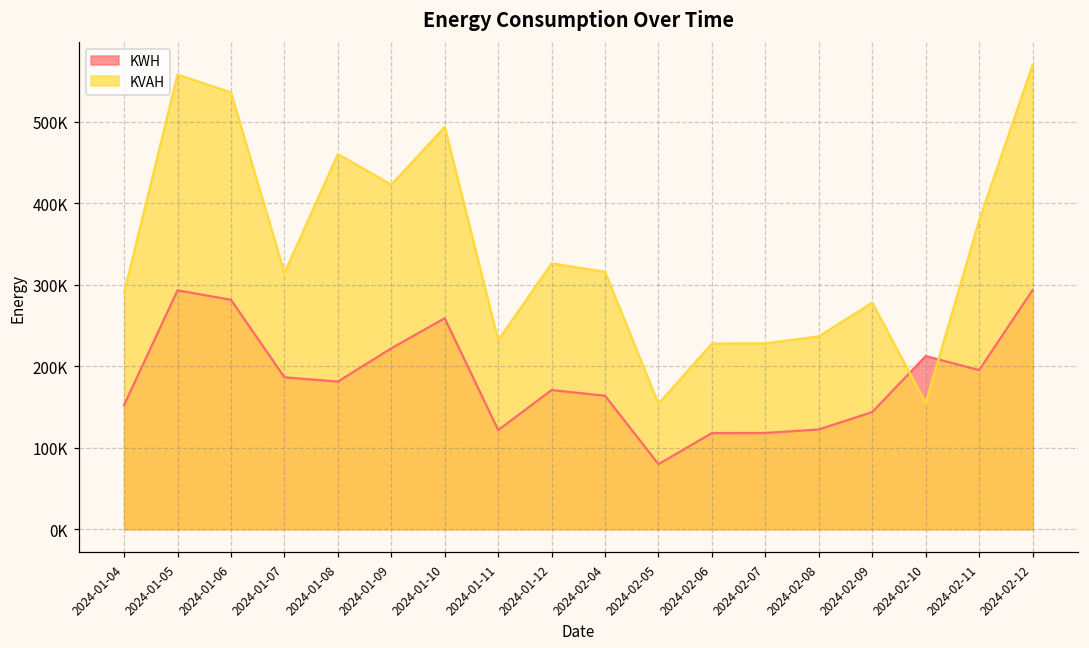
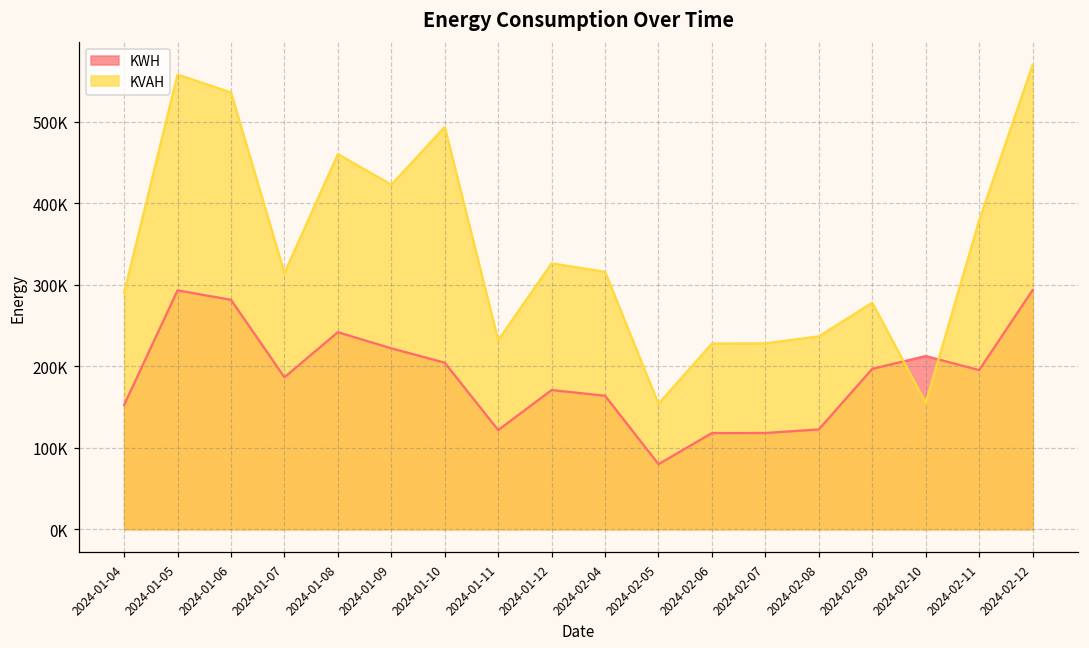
  {
    "KWH": {
      "2024-01-04": 150000,
      "2024-01-05": 290000,
      "2024-01-06": 280000,
      "2024-01-07": 190000,
-     "2024-01-08": 180000,
+     "2024-01-08": 240000,
      "2024-01-09": 220000,
-     "2024-01-10": 260000,
+     "2024-01-10": 200000,
      "2024-01-11": 120000,
      "2024-01-12": 170000,
      "2024-02-04": 160000,
      "2024-02-05": 80000,
      "2024-02-06": 120000,
      "2024-02-07": 120000,
      "2024-02-08": 120000,
-     "2024-02-09": 140000,
+     "2024-02-09": 200000,
      "2024-02-10": 210000,
      "2024-02-11": 200000,
      "2024-02-12": 290000
    },
    "KVAH": {
      "2024-01-04": 290000,
      "2024-01-05": 560000,
      "2024-01-06": 540000,
      "2024-01-07": 310000,
      "2024-01-08": 460000,
      "2024-01-09": 420000,
      "2024-01-10": 490000,
      "2024-01-11": 230000,
      "2024-01-12": 330000,
      "2024-02-04": 320000,
      "2024-02-05": 150000,
      "2024-02-06": 230000,
      "2024-02-07": 230000,
      "2024-02-08": 240000,
      "2024-02-09": 280000,
      "2024-02-10": 150000,
      "2024-02-11": 380000,
      "2024-02-12": 570000
    }
  }
